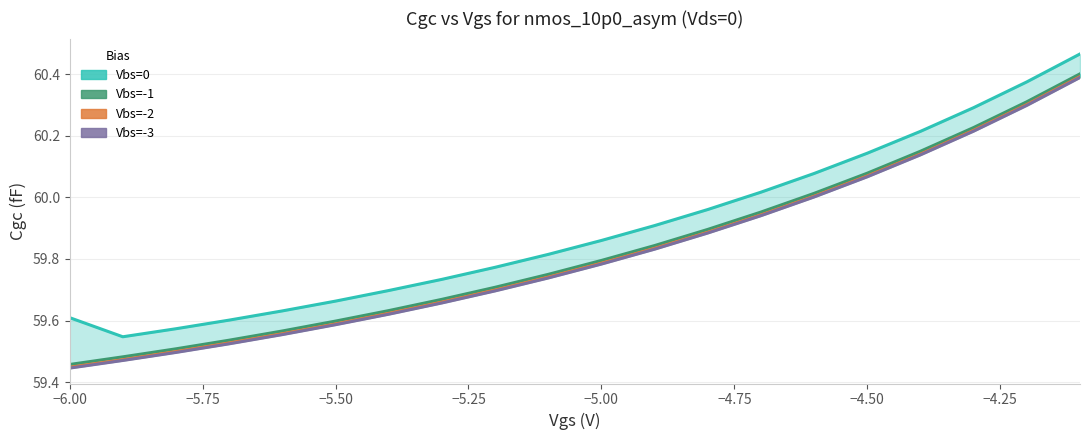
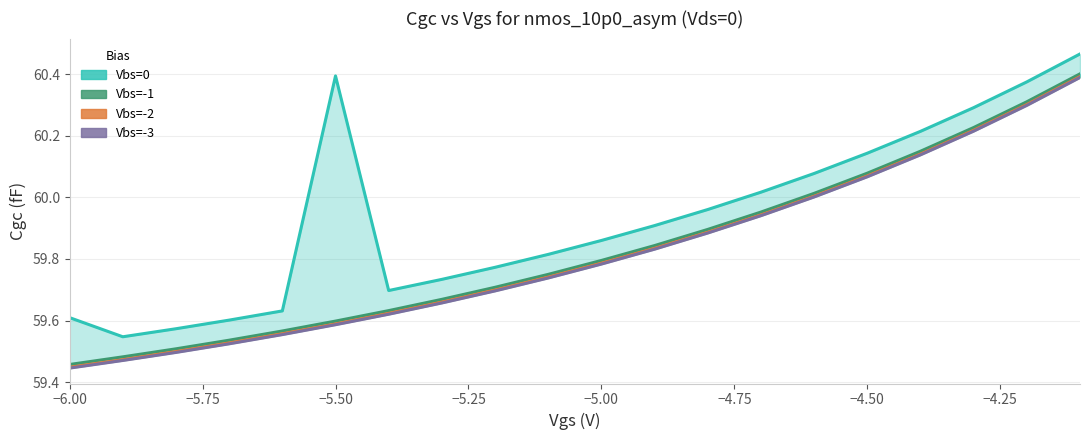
  {
    "Vbs=0": {
      "−6.00": 59.61,
-     "−5.50": 59.66,
+     "−5.50": 60.39,
      "−5.00": 59.86,
      "−4.50": 60.14
    },
    "Vbs=-1": {
      "−6.00": 59.46,
      "−5.50": 59.60,
      "−5.00": 59.80,
      "−4.50": 60.08
    }
  }
